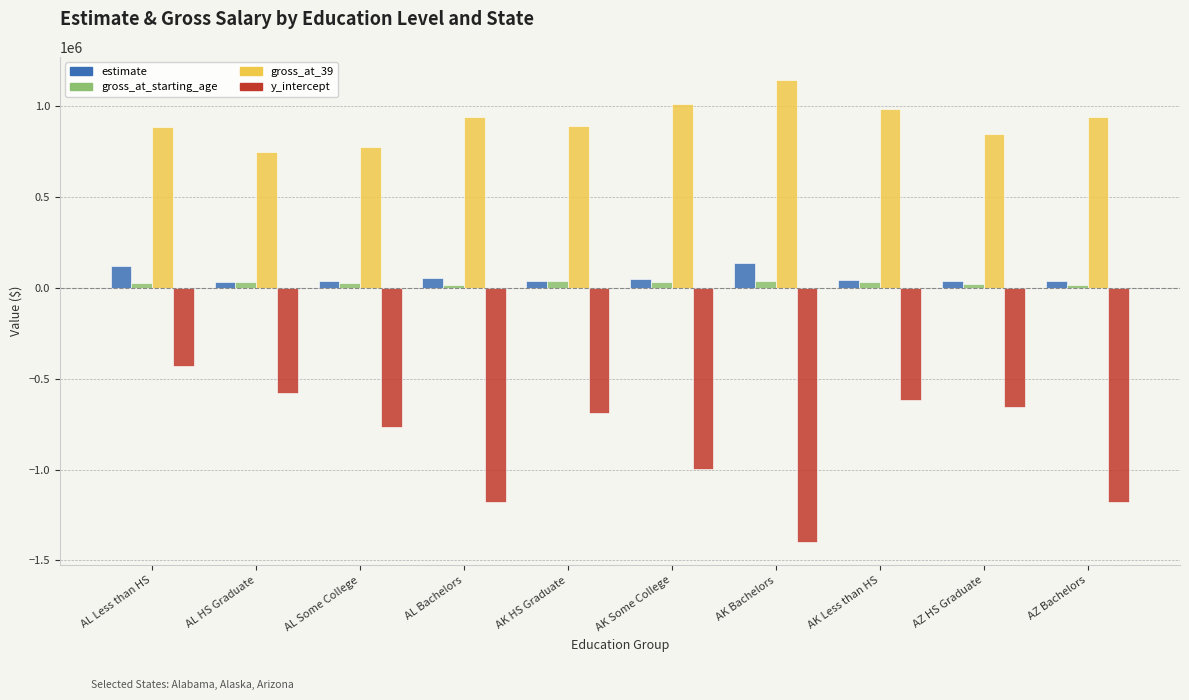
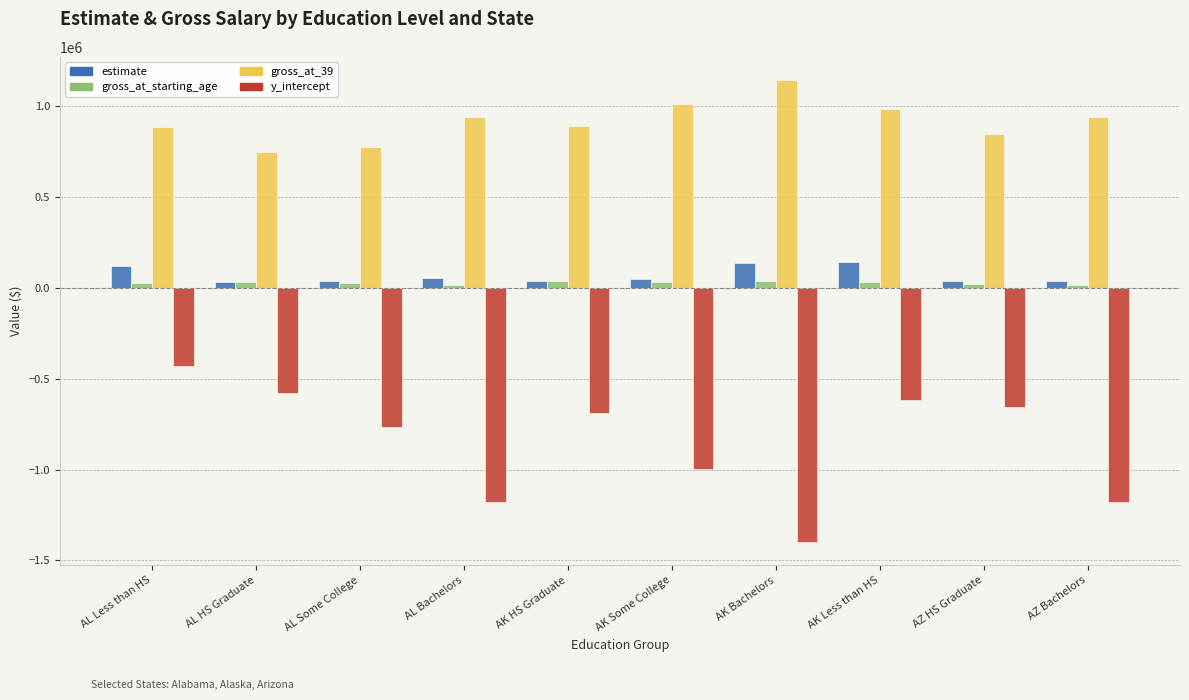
  {
    "estimate": {
      "AL Less than HS": 120000,
      "AL HS Graduate": 30000,
      "AL Some College": 40000,
      "AL Bachelors": 50000,
      "AK HS Graduate": 40000,
      "AK Some College": 50000,
      "AK Bachelors": 140000,
-     "AK Less than HS": 40000,
+     "AK Less than HS": 140000,
      "AZ HS Graduate": 40000,
      "AZ Bachelors": 40000
    },
    "gross_at_starting_age": {
      "AL Less than HS": 30000,
      "AL HS Graduate": 30000,
      "AL Some College": 30000,
      "AL Bachelors": 20000,
      "AK HS Graduate": 40000,
      "AK Some College": 30000,
      "AK Bachelors": 40000,
      "AK Less than HS": 30000,
      "AZ HS Graduate": 20000,
      "AZ Bachelors": 20000
    },
    "gross_at_39": {
      "AL Less than HS": 890000,
      "AL HS Graduate": 750000,
      "AL Some College": 780000,
      "AL Bachelors": 940000,
      "AK HS Graduate": 890000,
      "AK Some College": 1010000,
      "AK Bachelors": 1150000,
      "AK Less than HS": 990000,
      "AZ HS Graduate": 850000,
      "AZ Bachelors": 940000
    },
    "y_intercept": {
      "AL Less than HS": -430000,
      "AL HS Graduate": -580000,
      "AL Some College": -760000,
      "AL Bachelors": -1180000,
      "AK HS Graduate": -690000,
      "AK Some College": -1000000,
      "AK Bachelors": -1400000,
      "AK Less than HS": -620000,
      "AZ HS Graduate": -660000,
      "AZ Bachelors": -1180000
    }
  }
